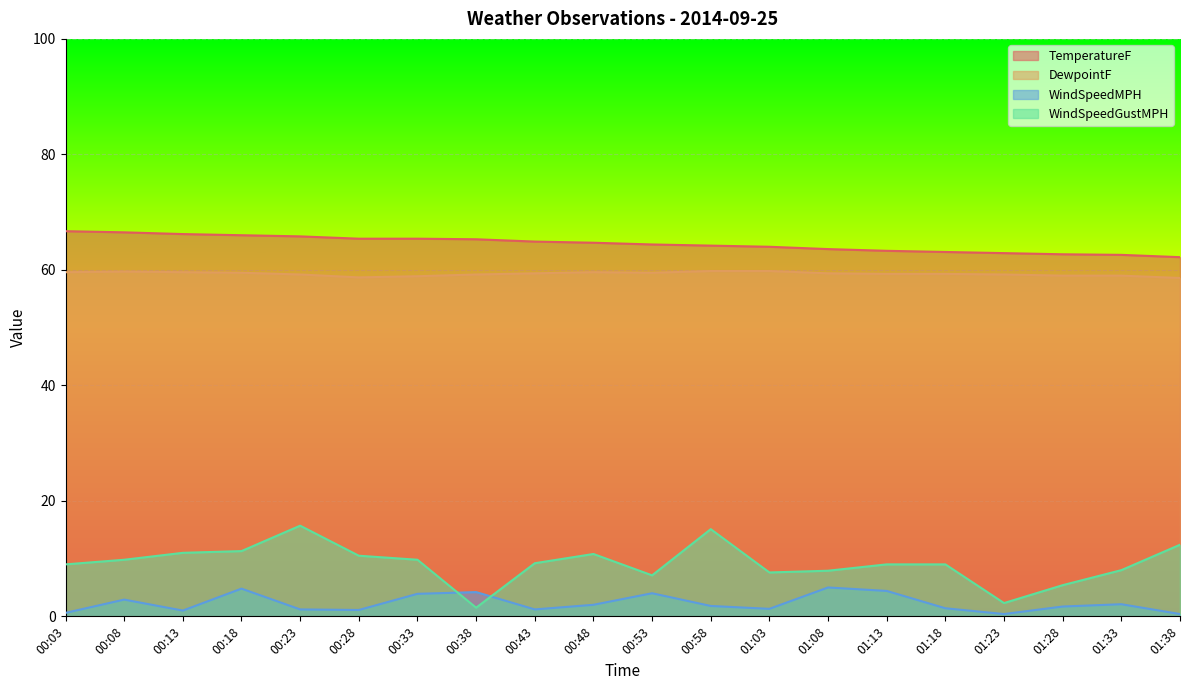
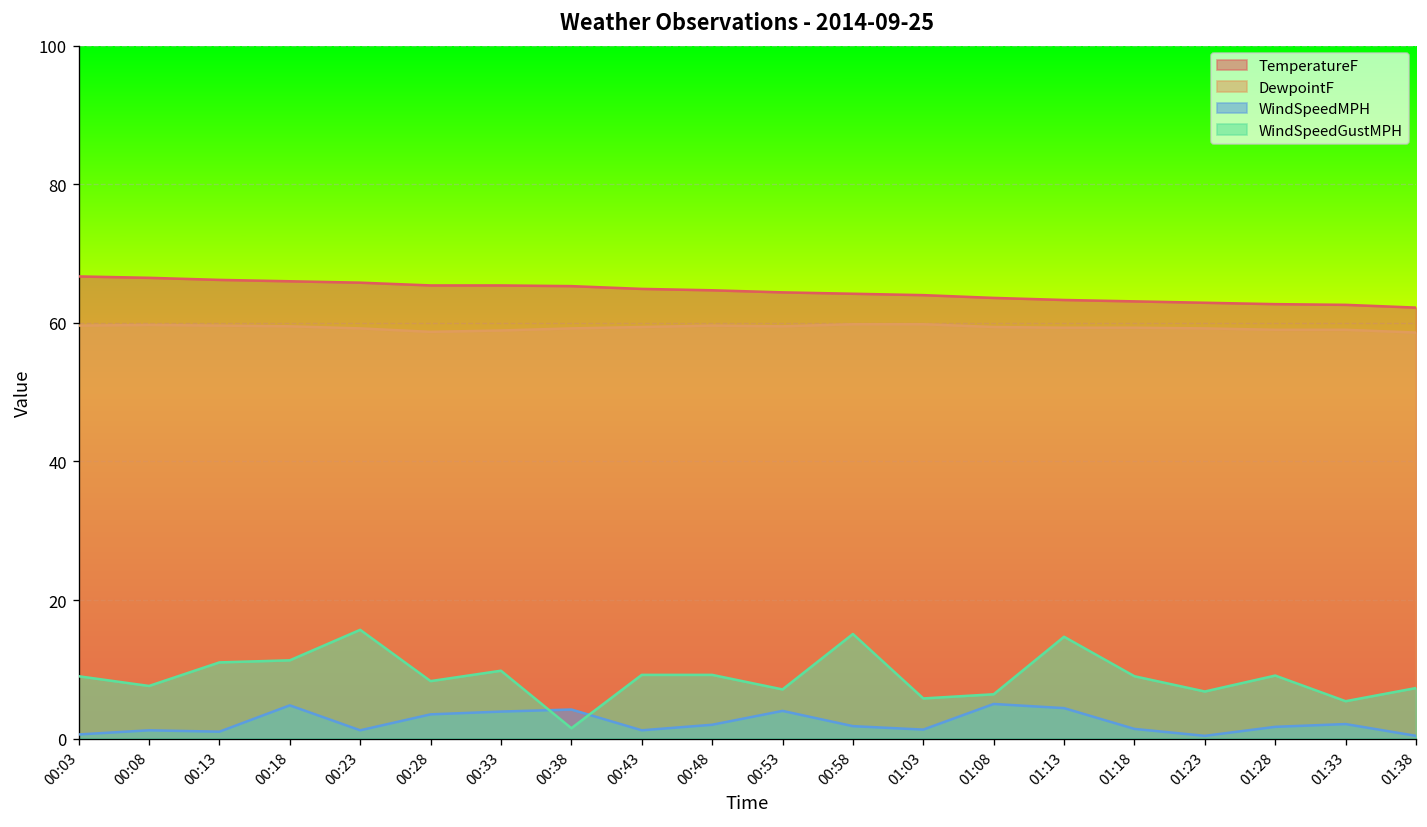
  {
    "WindSpeedMPH": {
      "00:03": 1,
-     "00:08": 3,
+     "00:08": 1,
      "00:13": 1,
      "00:18": 5,
      "00:23": 1,
-     "00:28": 1,
+     "00:28": 4,
      "00:33": 4,
      "00:38": 4,
      "00:43": 1,
      "00:48": 2,
      "00:53": 4,
      "00:58": 2,
      "01:03": 1,
      "01:08": 5,
      "01:13": 4,
      "01:18": 1,
      "01:23": 0,
      "01:28": 2,
      "01:33": 2,
      "01:38": 0
    },
    "WindSpeedGustMPH": {
      "00:03": 9,
-     "00:08": 10,
+     "00:08": 8,
      "00:13": 11,
      "00:18": 11,
      "00:23": 16,
-     "00:28": 11,
+     "00:28": 8,
      "00:33": 10,
      "00:38": 2,
      "00:43": 9,
-     "00:48": 11,
+     "00:48": 9,
      "00:53": 7,
      "00:58": 15,
-     "01:03": 8,
-     "01:08": 8,
-     "01:13": 9,
+     "01:03": 6,
+     "01:08": 6,
+     "01:13": 15,
      "01:18": 9,
-     "01:23": 2,
-     "01:28": 5,
-     "01:33": 8,
-     "01:38": 12
+     "01:23": 7,
+     "01:28": 9,
+     "01:33": 5,
+     "01:38": 7
    }
  }
